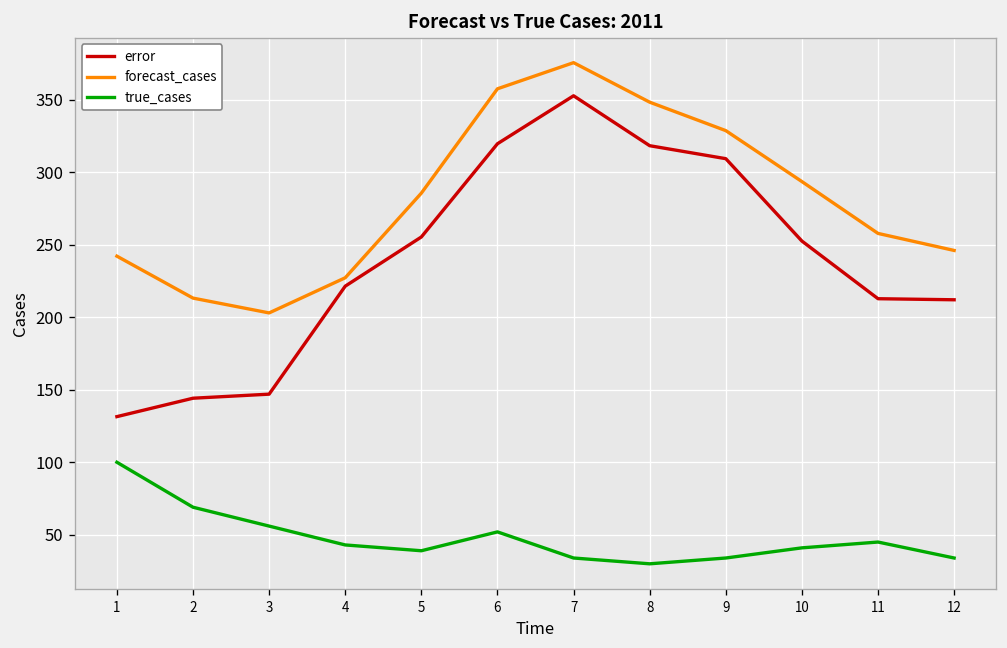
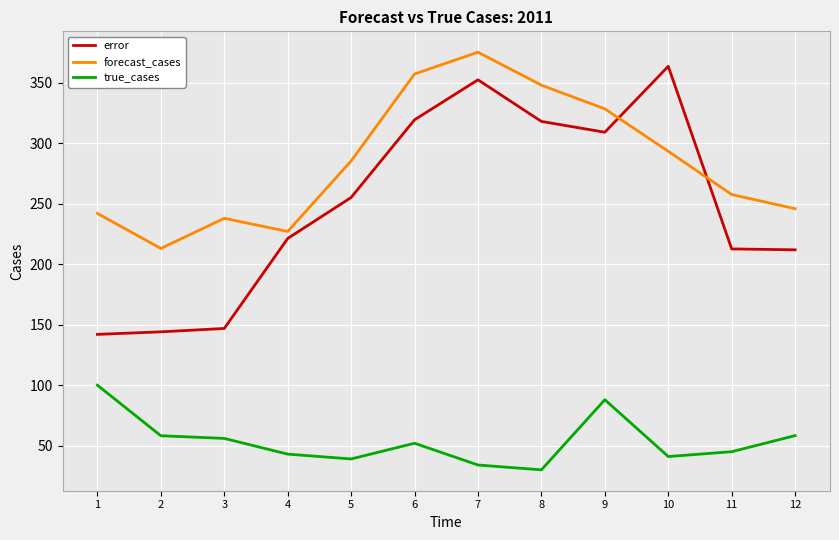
  {
    "error": {
-     "1": 131,
+     "1": 142,
      "2": 144,
      "3": 147,
      "4": 221,
      "5": 255,
      "6": 320,
      "7": 353,
      "8": 318,
      "9": 309,
-     "10": 252,
+     "10": 364,
      "11": 213,
      "12": 212
    },
    "forecast_cases": {
      "1": 242,
      "2": 213,
-     "3": 203,
+     "3": 238,
      "4": 227,
      "5": 285,
      "6": 357,
      "7": 375,
      "8": 348,
      "9": 329,
      "10": 293,
      "11": 258,
      "12": 246
    },
    "true_cases": {
      "1": 100,
-     "2": 69,
+     "2": 58,
      "3": 56,
      "4": 43,
      "5": 39,
      "6": 52,
      "7": 34,
      "8": 30,
-     "9": 34,
+     "9": 88,
      "10": 41,
      "11": 45,
-     "12": 34
+     "12": 58
    }
  }
